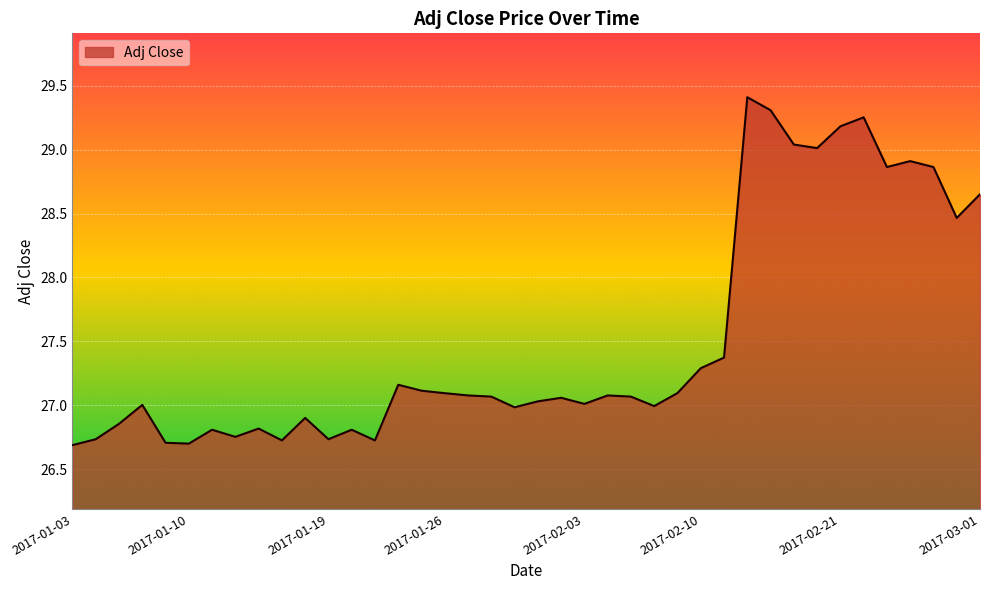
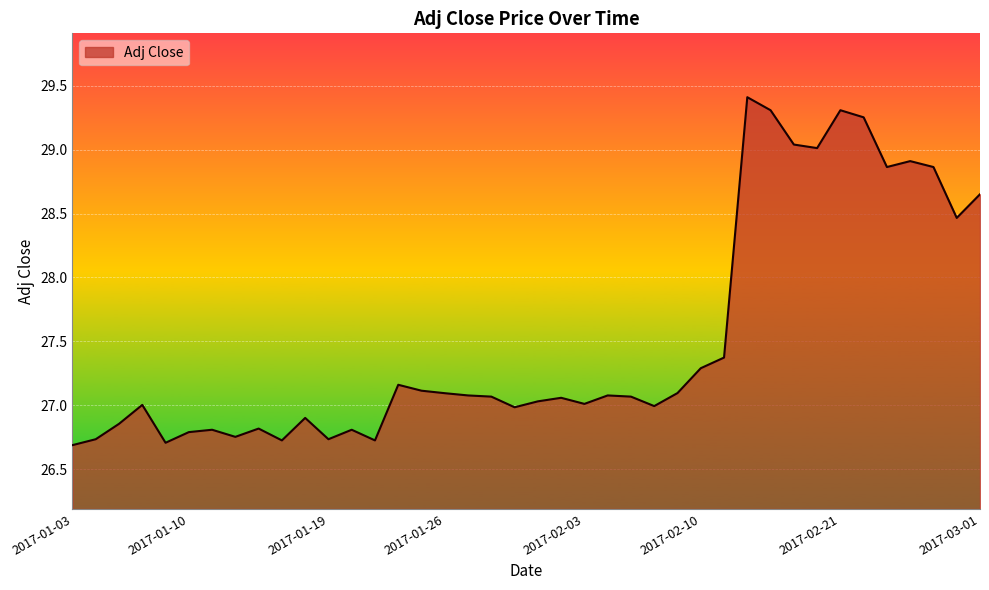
  {
    "2017-01-03": 26.69,
-   "2017-01-10": 26.70,
+   "2017-01-10": 26.79,
    "2017-01-19": 26.73,
    "2017-01-26": 27.09,
    "2017-02-03": 27.01,
    "2017-02-10": 27.29,
-   "2017-02-21": 29.18,
+   "2017-02-21": 29.31,
    "2017-03-01": 28.65
  }
